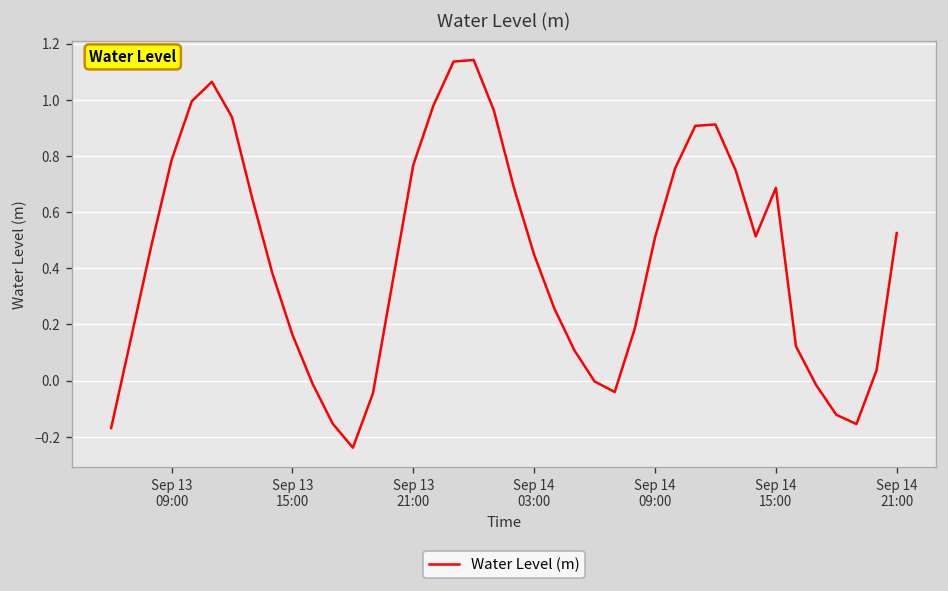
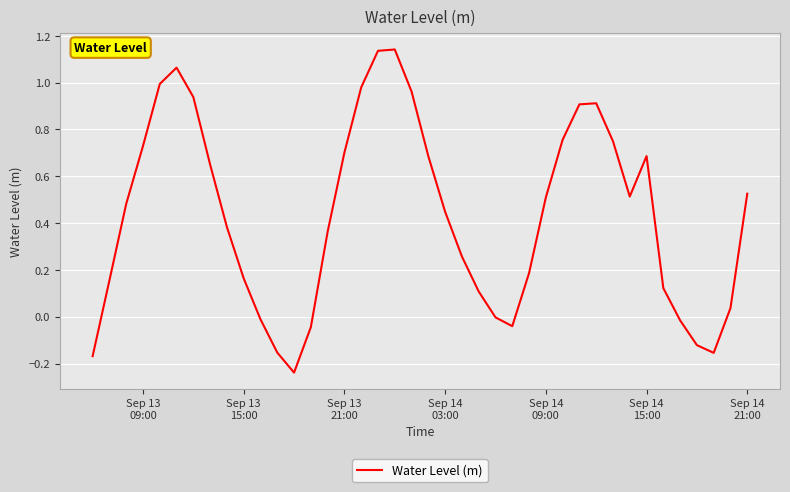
  {
-   "Sep 13 09:00": 0.79,
+   "Sep 13 09:00": 0.73,
    "Sep 13 15:00": 0.16,
-   "Sep 13 21:00": 0.77,
+   "Sep 13 21:00": 0.70,
    "Sep 14 03:00": 0.45,
    "Sep 14 09:00": 0.51,
    "Sep 14 15:00": 0.69,
    "Sep 14 21:00": 0.53
  }
